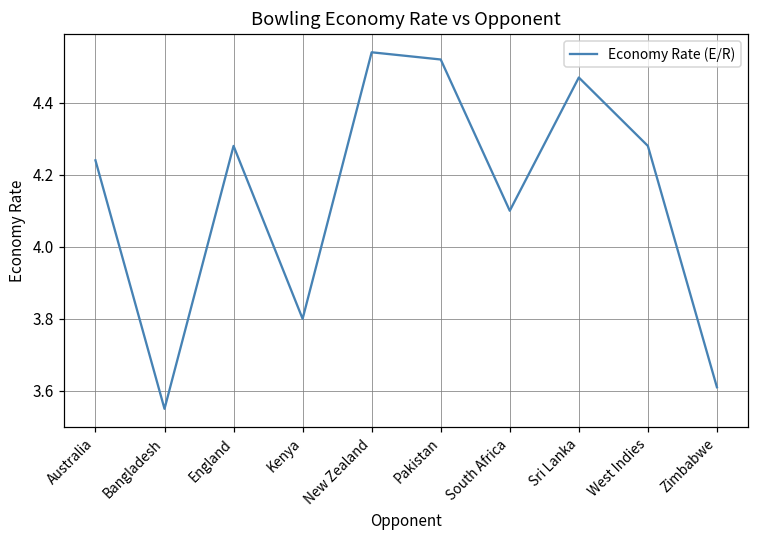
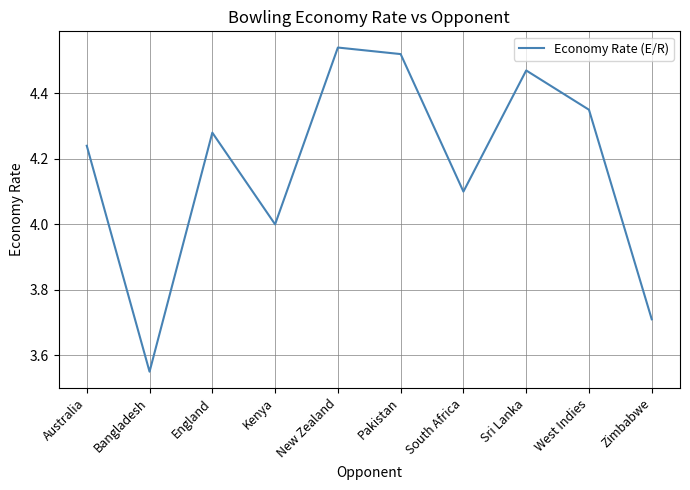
  {
    "Australia": 4.24,
    "Bangladesh": 3.55,
    "England": 4.28,
-   "Kenya": 3.8,
+   "Kenya": 4.0,
    "New Zealand": 4.54,
    "Pakistan": 4.52,
    "South Africa": 4.10,
    "Sri Lanka": 4.47,
-   "West Indies": 4.28,
-   "Zimbabwe": 3.61
+   "West Indies": 4.35,
+   "Zimbabwe": 3.71
  }
